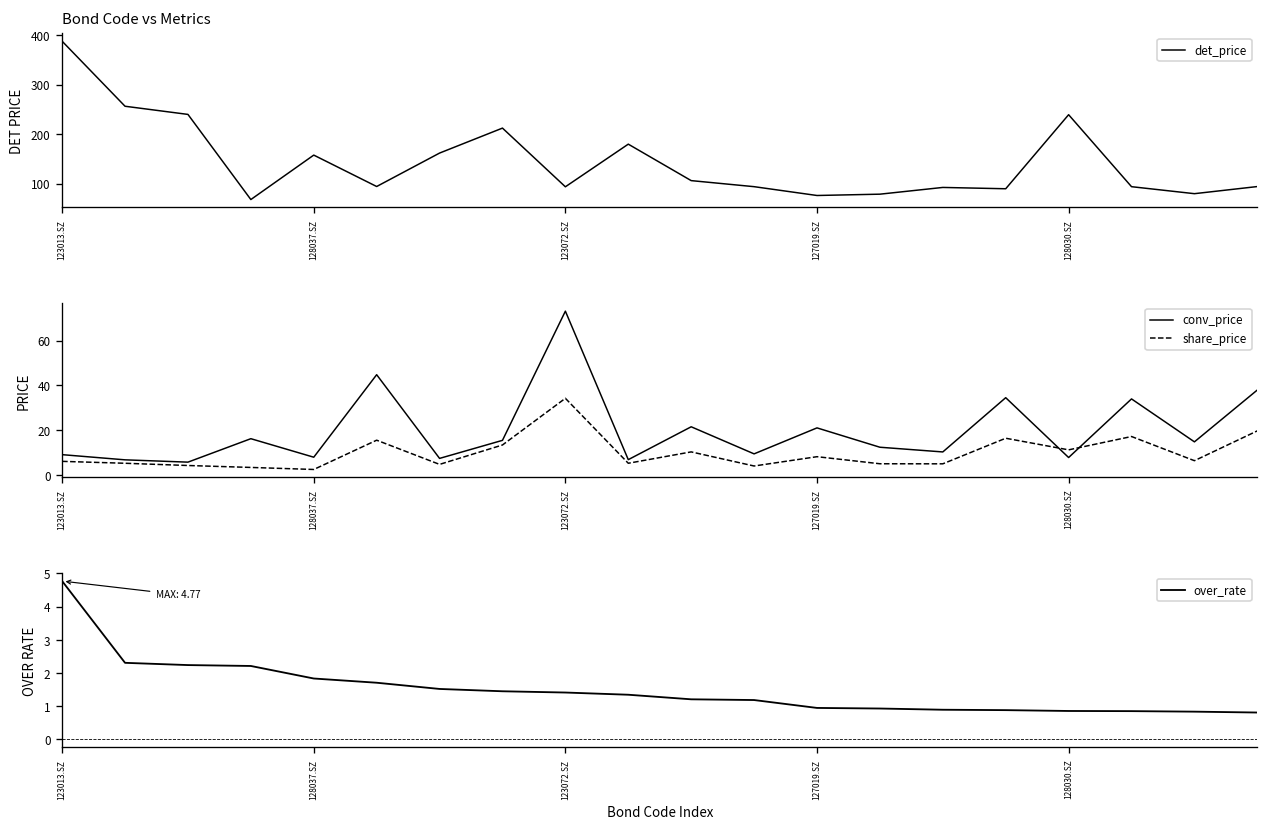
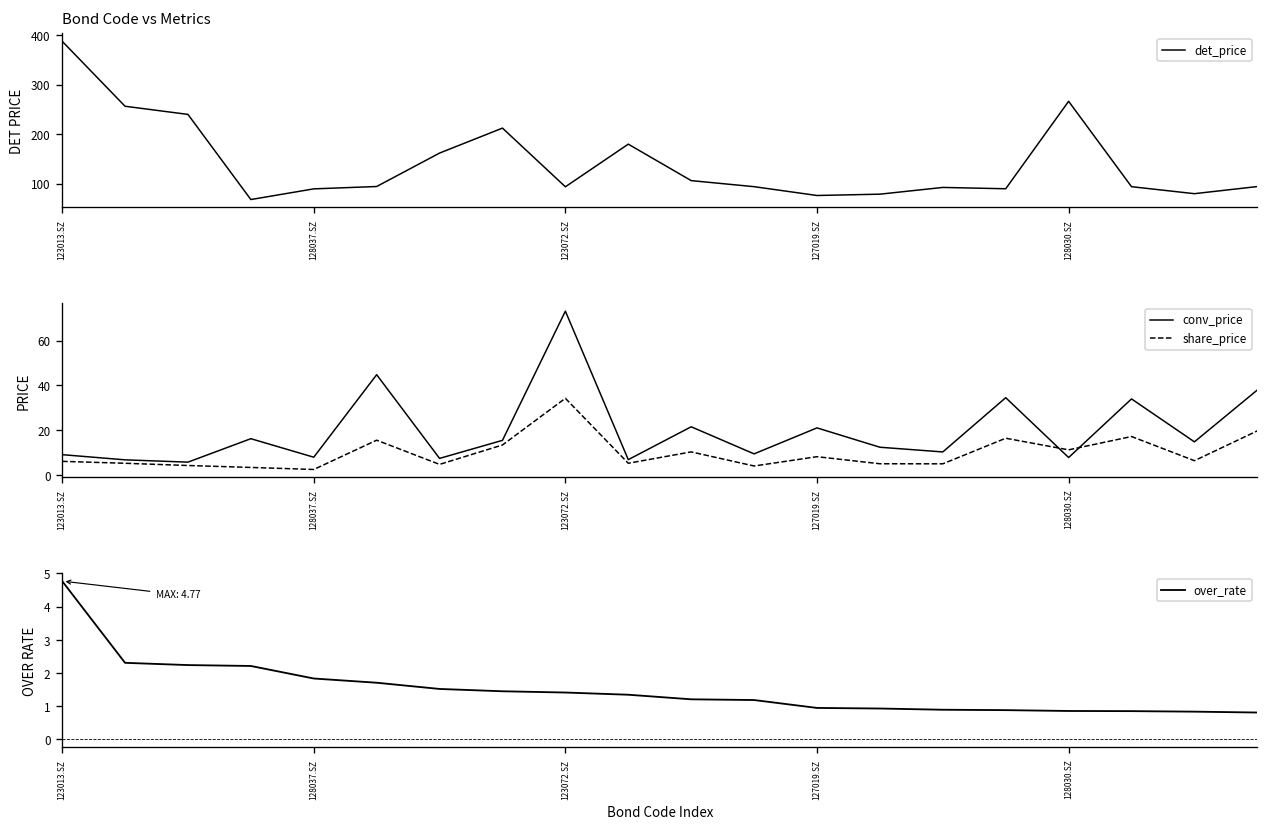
  {
    "Bond Code vs Metrics": {
      "123013.SZ": 390,
-     "128037.SZ": 160,
+     "128037.SZ": 90,
      "123072.SZ": 90,
      "127019.SZ": 80,
-     "128030.SZ": 240
+     "128030.SZ": 270
    }
  }
